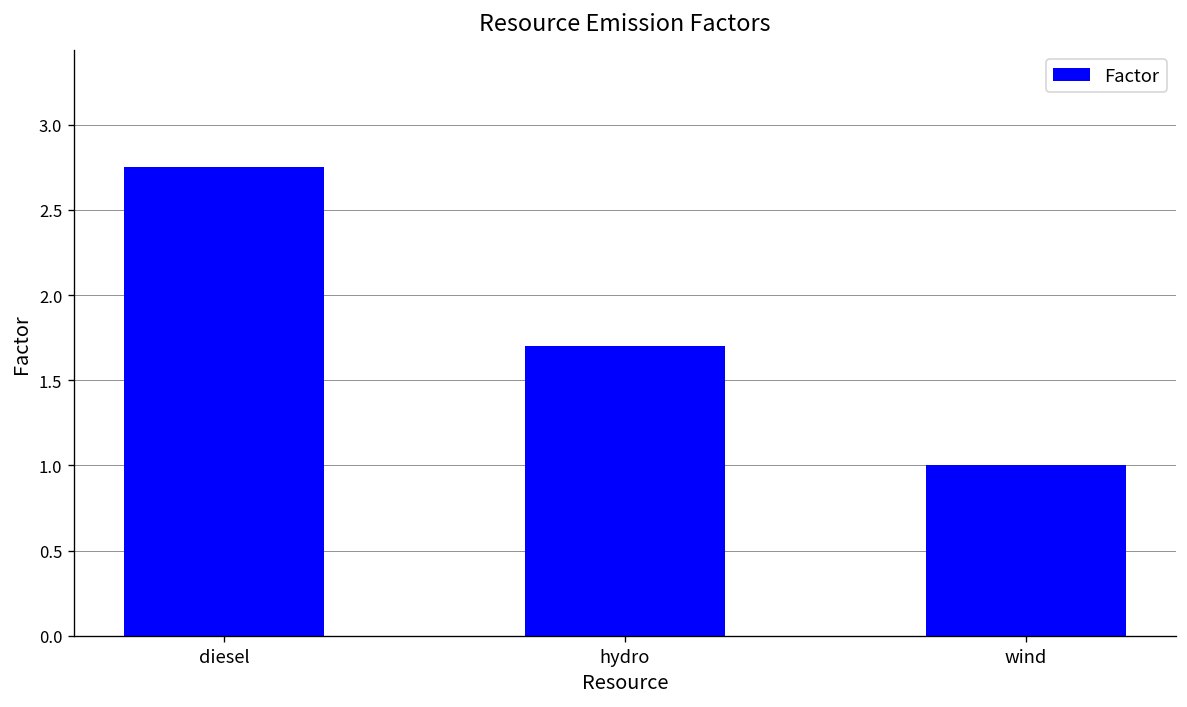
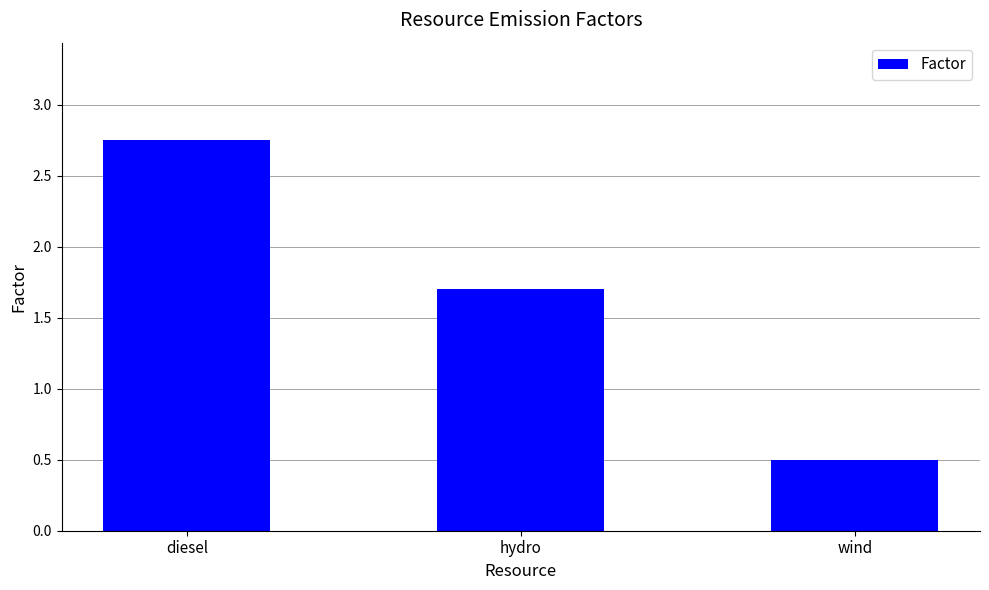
  {
    "diesel": 2.75,
    "hydro": 1.7,
-   "wind": 1.0
+   "wind": 0.5
  }
